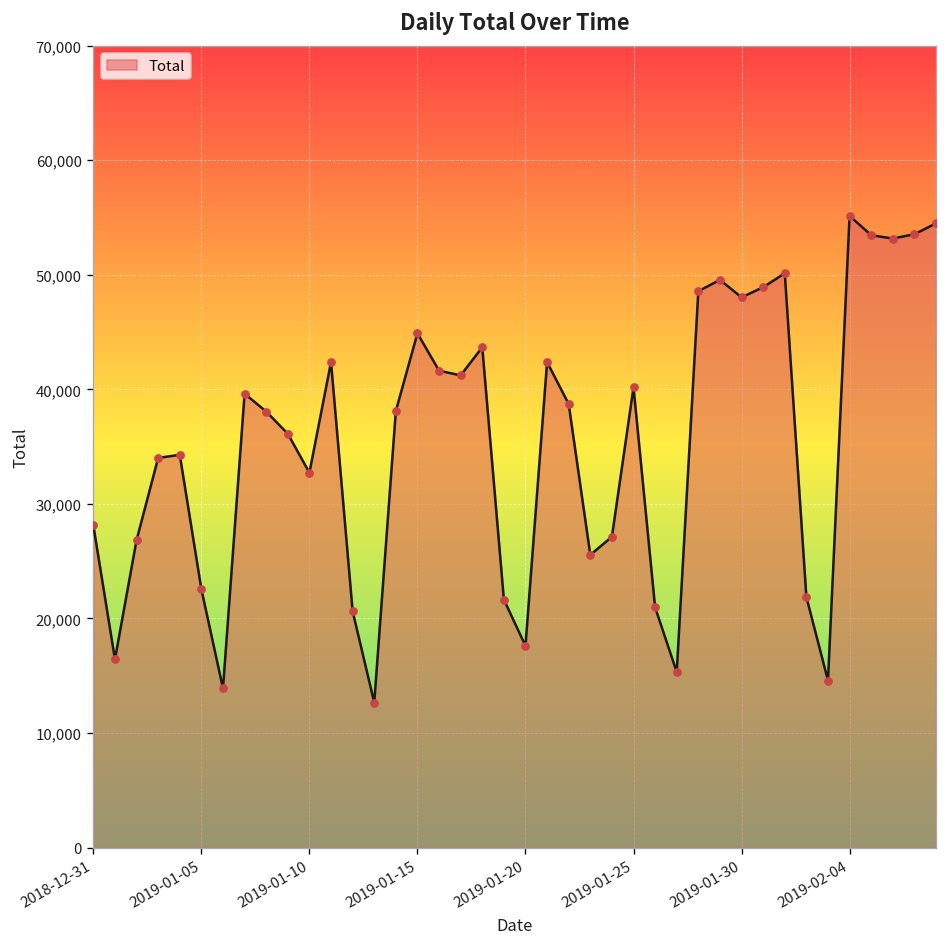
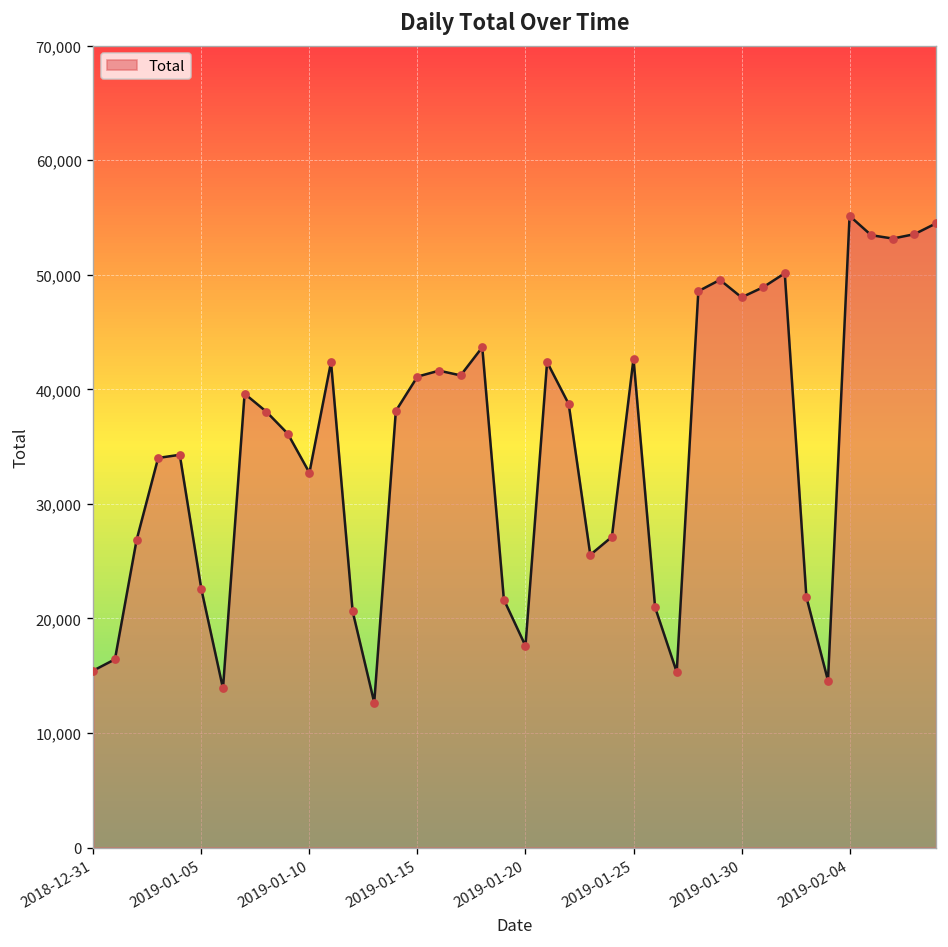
  {
-   "2018-12-31": "28,000",
+   "2018-12-31": "15,000",
    "2019-01-05": "23,000",
    "2019-01-10": "33,000",
-   "2019-01-15": "45,000",
+   "2019-01-15": "41,000",
    "2019-01-20": "18,000",
-   "2019-01-25": "40,000",
+   "2019-01-25": "43,000",
    "2019-01-30": "48,000",
    "2019-02-04": "55,000"
  }
